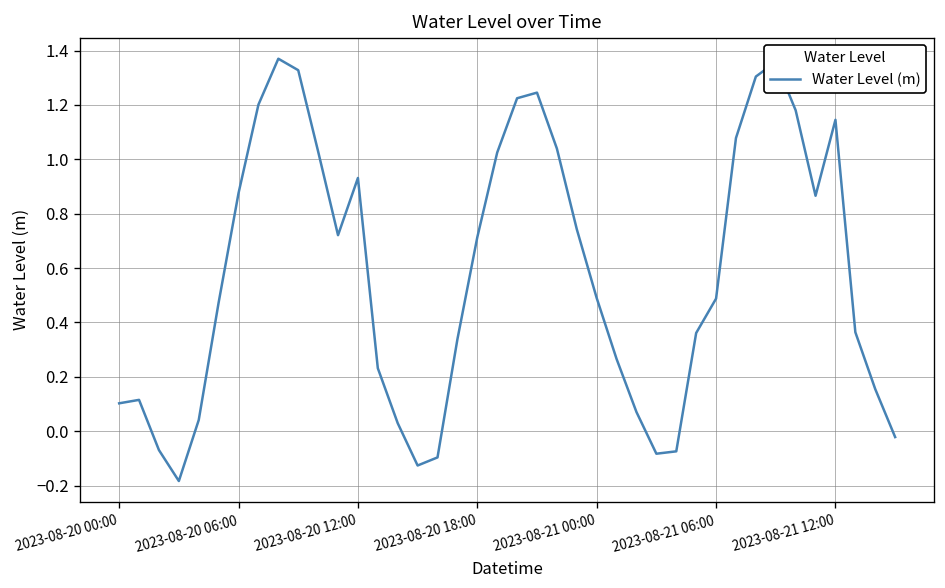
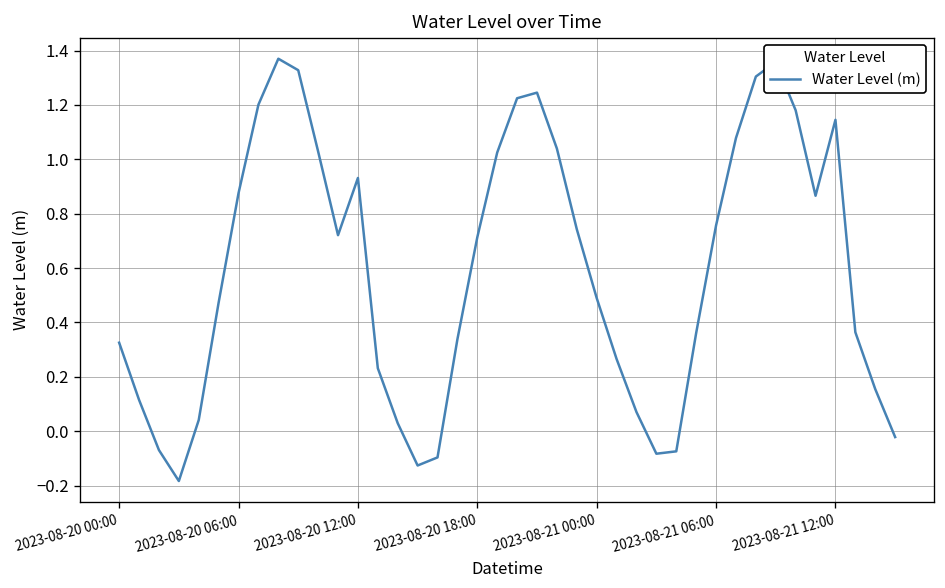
  {
-   "2023-08-20 00:00": 0.10,
+   "2023-08-20 00:00": 0.33,
    "2023-08-20 06:00": 0.88,
    "2023-08-20 12:00": 0.93,
    "2023-08-20 18:00": 0.71,
    "2023-08-21 00:00": 0.49,
-   "2023-08-21 06:00": 0.49,
+   "2023-08-21 06:00": 0.76,
    "2023-08-21 12:00": 1.15
  }
